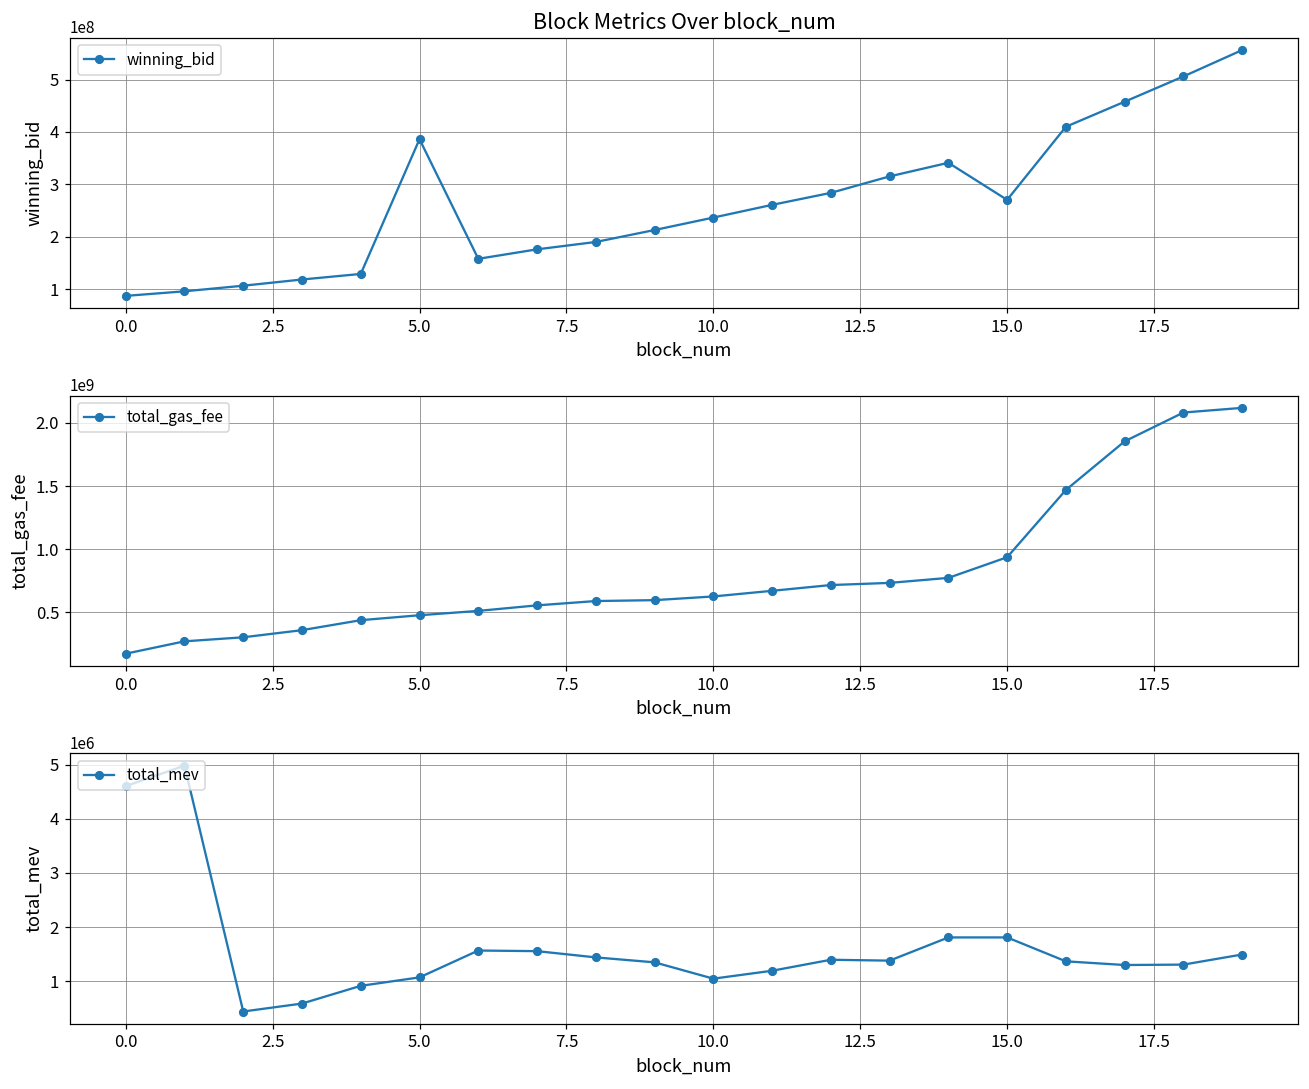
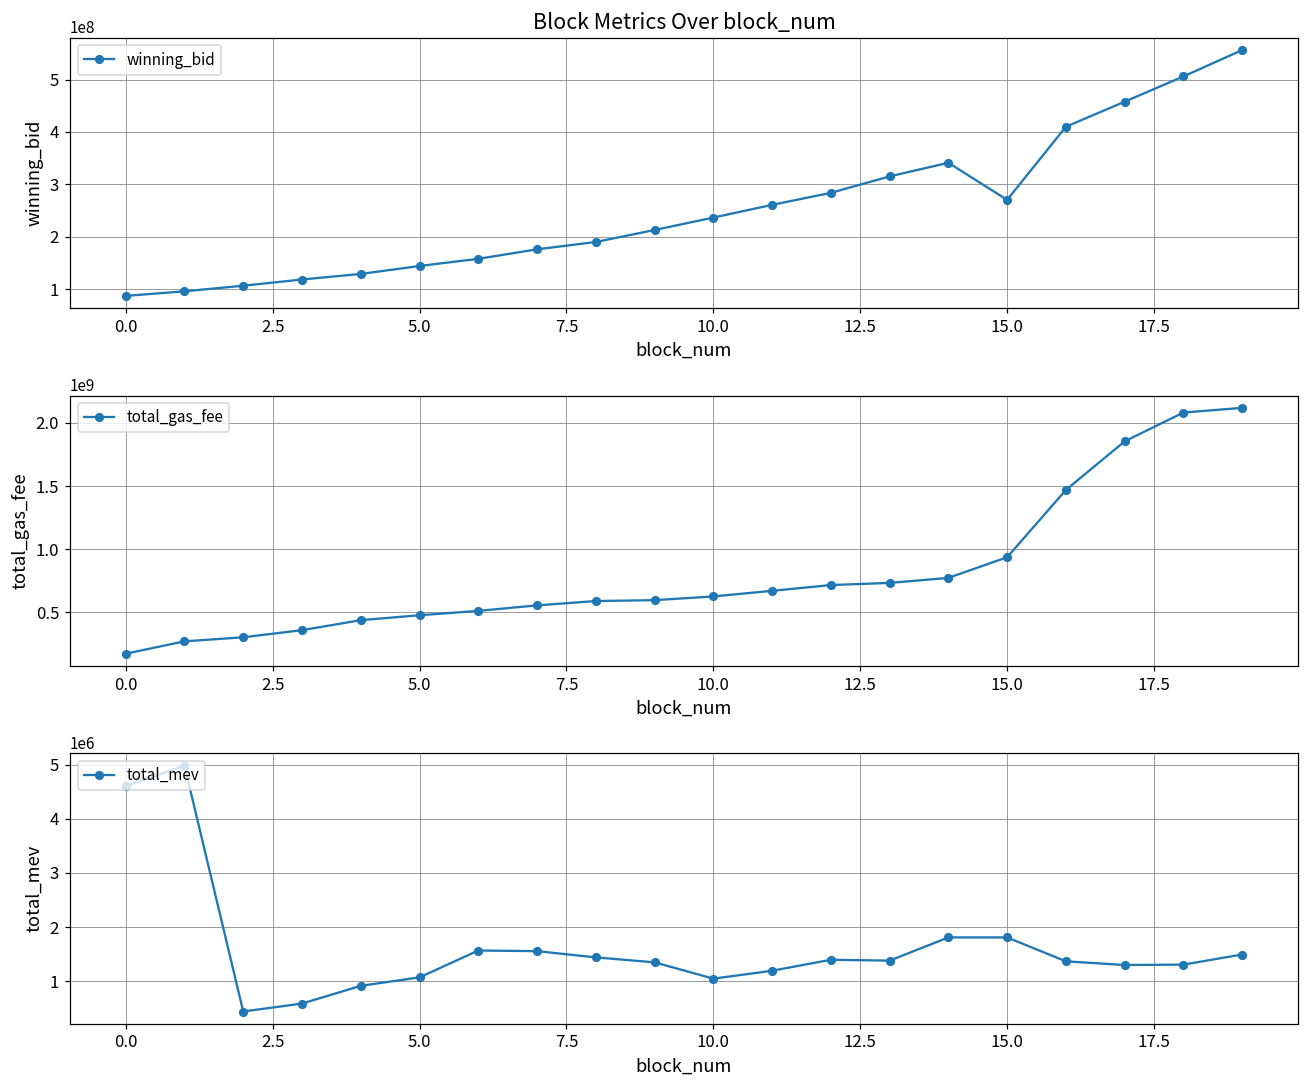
  {
    "Block Metrics Over block_num": {
      "0.0": 90000000,
-     "5.0": 390000000,
+     "5.0": 140000000,
      "10.0": 240000000,
      "15.0": 270000000
    }
  }
